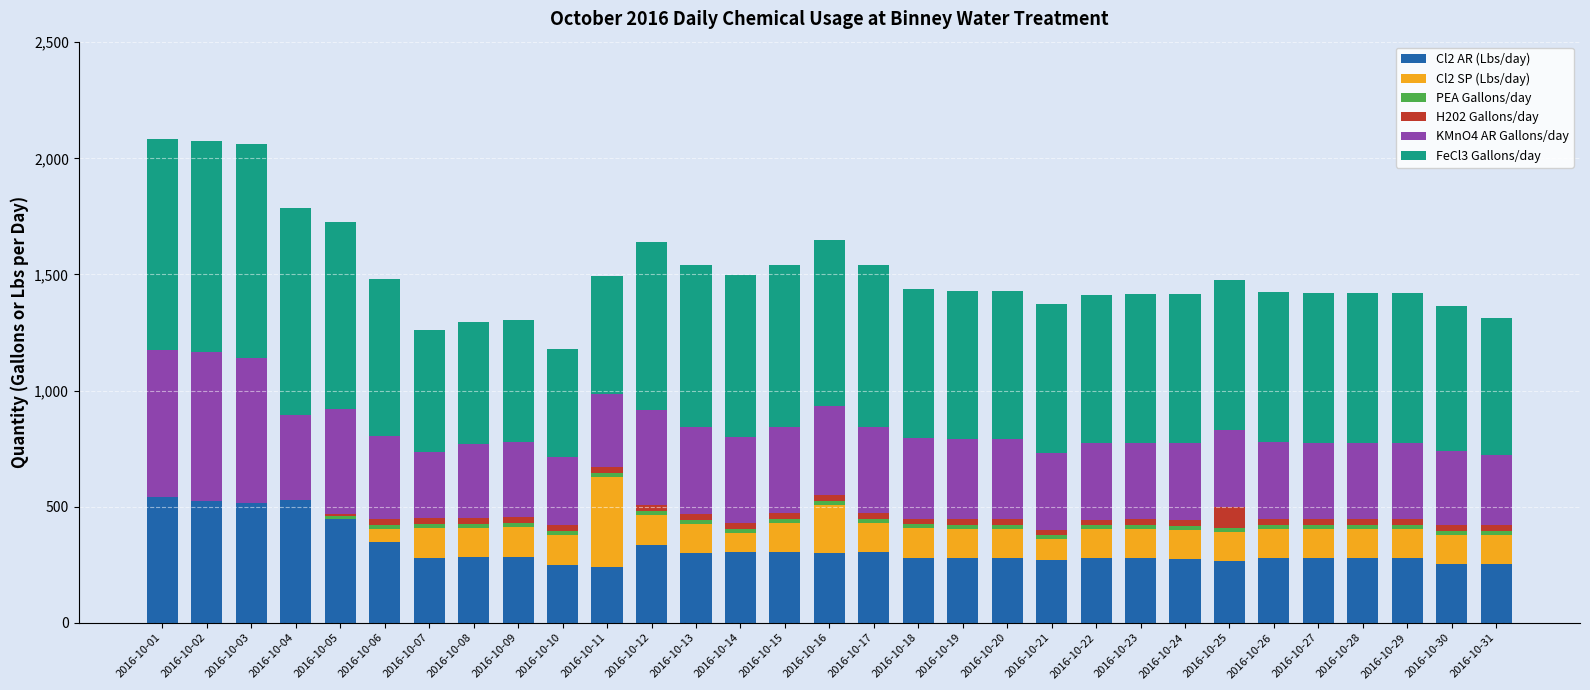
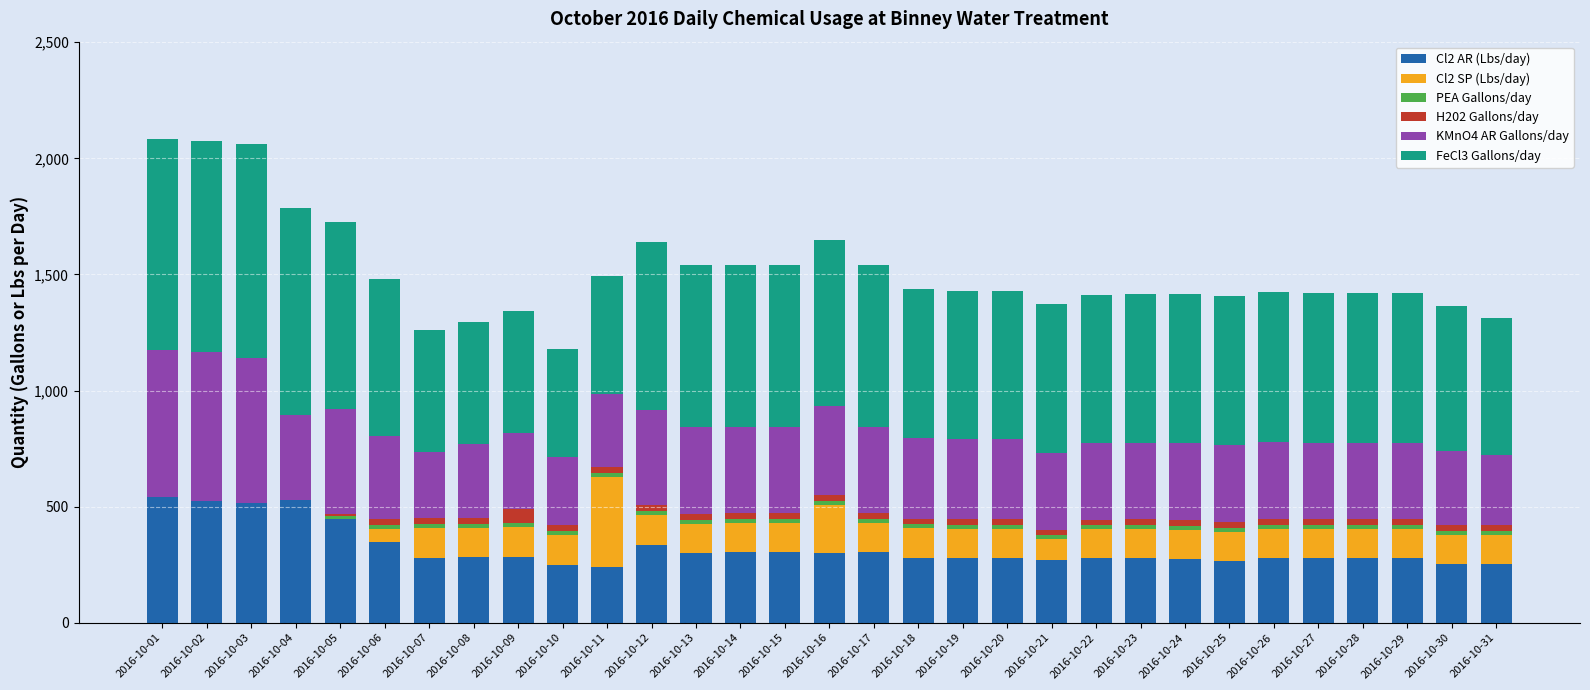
  {
    "Cl2 AR (Lbs/day)": {
      "2016-10-01": 540,
      "2016-10-02": 530,
      "2016-10-03": 520,
      "2016-10-04": 530,
      "2016-10-05": 450,
      "2016-10-06": 350,
      "2016-10-07": 280,
      "2016-10-08": 280,
      "2016-10-09": 280,
      "2016-10-10": 250,
      "2016-10-11": 240,
      "2016-10-12": 340,
      "2016-10-13": 300,
      "2016-10-14": 300,
      "2016-10-15": 300,
      "2016-10-16": 300,
      "2016-10-17": 300,
      "2016-10-18": 280,
      "2016-10-19": 280,
      "2016-10-20": 280,
      "2016-10-21": 270,
      "2016-10-22": 280,
      "2016-10-23": 280,
      "2016-10-24": 280,
      "2016-10-25": 270,
      "2016-10-26": 280,
      "2016-10-27": 280,
      "2016-10-28": 280,
      "2016-10-29": 280,
      "2016-10-30": 250,
      "2016-10-31": 250
    },
    "Cl2 SP (Lbs/day)": {
      "2016-10-01": 0,
      "2016-10-02": 0,
      "2016-10-03": 0,
      "2016-10-04": 0,
      "2016-10-05": 0,
      "2016-10-06": 50,
      "2016-10-07": 130,
      "2016-10-08": 130,
      "2016-10-09": 130,
      "2016-10-10": 130,
      "2016-10-11": 380,
      "2016-10-12": 130,
      "2016-10-13": 130,
-     "2016-10-14": 80,
+     "2016-10-14": 130,
      "2016-10-15": 130,
      "2016-10-16": 210,
      "2016-10-17": 130,
      "2016-10-18": 130,
      "2016-10-19": 130,
      "2016-10-20": 130,
      "2016-10-21": 90,
      "2016-10-22": 130,
      "2016-10-23": 130,
      "2016-10-24": 130,
      "2016-10-25": 120,
      "2016-10-26": 130,
      "2016-10-27": 130,
      "2016-10-28": 130,
      "2016-10-29": 130,
      "2016-10-30": 120,
      "2016-10-31": 130
    },
    "PEA Gallons/day": {
      "2016-10-06": 20,
      "2016-10-07": 20,
      "2016-10-08": 20,
      "2016-10-09": 20,
      "2016-10-10": 20,
      "2016-10-11": 20,
      "2016-10-12": 20,
      "2016-10-13": 20,
      "2016-10-14": 20,
      "2016-10-15": 20,
      "2016-10-16": 20,
      "2016-10-17": 20,
      "2016-10-18": 20,
      "2016-10-19": 20,
      "2016-10-20": 20,
      "2016-10-21": 20,
      "2016-10-22": 20,
      "2016-10-23": 20,
      "2016-10-24": 20,
      "2016-10-25": 20,
      "2016-10-26": 20,
      "2016-10-27": 20,
      "2016-10-28": 20,
      "2016-10-29": 20,
      "2016-10-30": 20,
      "2016-10-31": 20
    },
    "H202 Gallons/day": {
      "2016-10-01": 0,
      "2016-10-02": 0,
      "2016-10-03": 0,
      "2016-10-04": 0,
      "2016-10-05": 10,
      "2016-10-06": 30,
      "2016-10-07": 30,
      "2016-10-08": 30,
-     "2016-10-09": 20,
+     "2016-10-09": 60,
      "2016-10-10": 30,
      "2016-10-11": 20,
      "2016-10-12": 20,
      "2016-10-13": 20,
      "2016-10-14": 20,
      "2016-10-15": 20,
      "2016-10-16": 20,
      "2016-10-17": 20,
      "2016-10-18": 30,
      "2016-10-19": 30,
      "2016-10-20": 20,
      "2016-10-21": 20,
      "2016-10-22": 20,
      "2016-10-23": 20,
      "2016-10-24": 20,
-     "2016-10-25": 90,
+     "2016-10-25": 20,
      "2016-10-26": 20,
      "2016-10-27": 20,
      "2016-10-28": 20,
      "2016-10-29": 20,
      "2016-10-30": 30,
      "2016-10-31": 30
    },
    "KMnO4 AR Gallons/day": {
      "2016-10-01": 630,
      "2016-10-02": 640,
      "2016-10-03": 630,
      "2016-10-04": 370,
      "2016-10-05": 450,
      "2016-10-06": 360,
      "2016-10-07": 280,
      "2016-10-08": 320,
      "2016-10-09": 330,
      "2016-10-10": 290,
      "2016-10-11": 310,
      "2016-10-12": 410,
      "2016-10-13": 370,
      "2016-10-14": 370,
      "2016-10-15": 370,
      "2016-10-16": 380,
      "2016-10-17": 370,
      "2016-10-18": 350,
      "2016-10-19": 340,
      "2016-10-20": 340,
      "2016-10-21": 330,
      "2016-10-22": 330,
      "2016-10-23": 330,
      "2016-10-24": 330,
      "2016-10-25": 330,
      "2016-10-26": 330,
      "2016-10-27": 330,
      "2016-10-28": 330,
      "2016-10-29": 330,
      "2016-10-30": 320,
      "2016-10-31": 300
    },
    "FeCl3 Gallons/day": {
      "2016-10-01": 910,
      "2016-10-02": 910,
      "2016-10-03": 920,
      "2016-10-04": 890,
      "2016-10-05": 810,
      "2016-10-06": 680,
      "2016-10-07": 530,
      "2016-10-08": 530,
      "2016-10-09": 530,
      "2016-10-10": 460,
      "2016-10-11": 510,
      "2016-10-12": 720,
      "2016-10-13": 700,
      "2016-10-14": 700,
      "2016-10-15": 700,
      "2016-10-16": 720,
      "2016-10-17": 690,
      "2016-10-18": 640,
      "2016-10-19": 640,
      "2016-10-20": 640,
      "2016-10-21": 640,
      "2016-10-22": 640,
      "2016-10-23": 640,
      "2016-10-24": 640,
      "2016-10-25": 640,
      "2016-10-26": 650,
      "2016-10-27": 650,
      "2016-10-28": 650,
      "2016-10-29": 650,
      "2016-10-30": 620,
      "2016-10-31": 590
    }
  }
